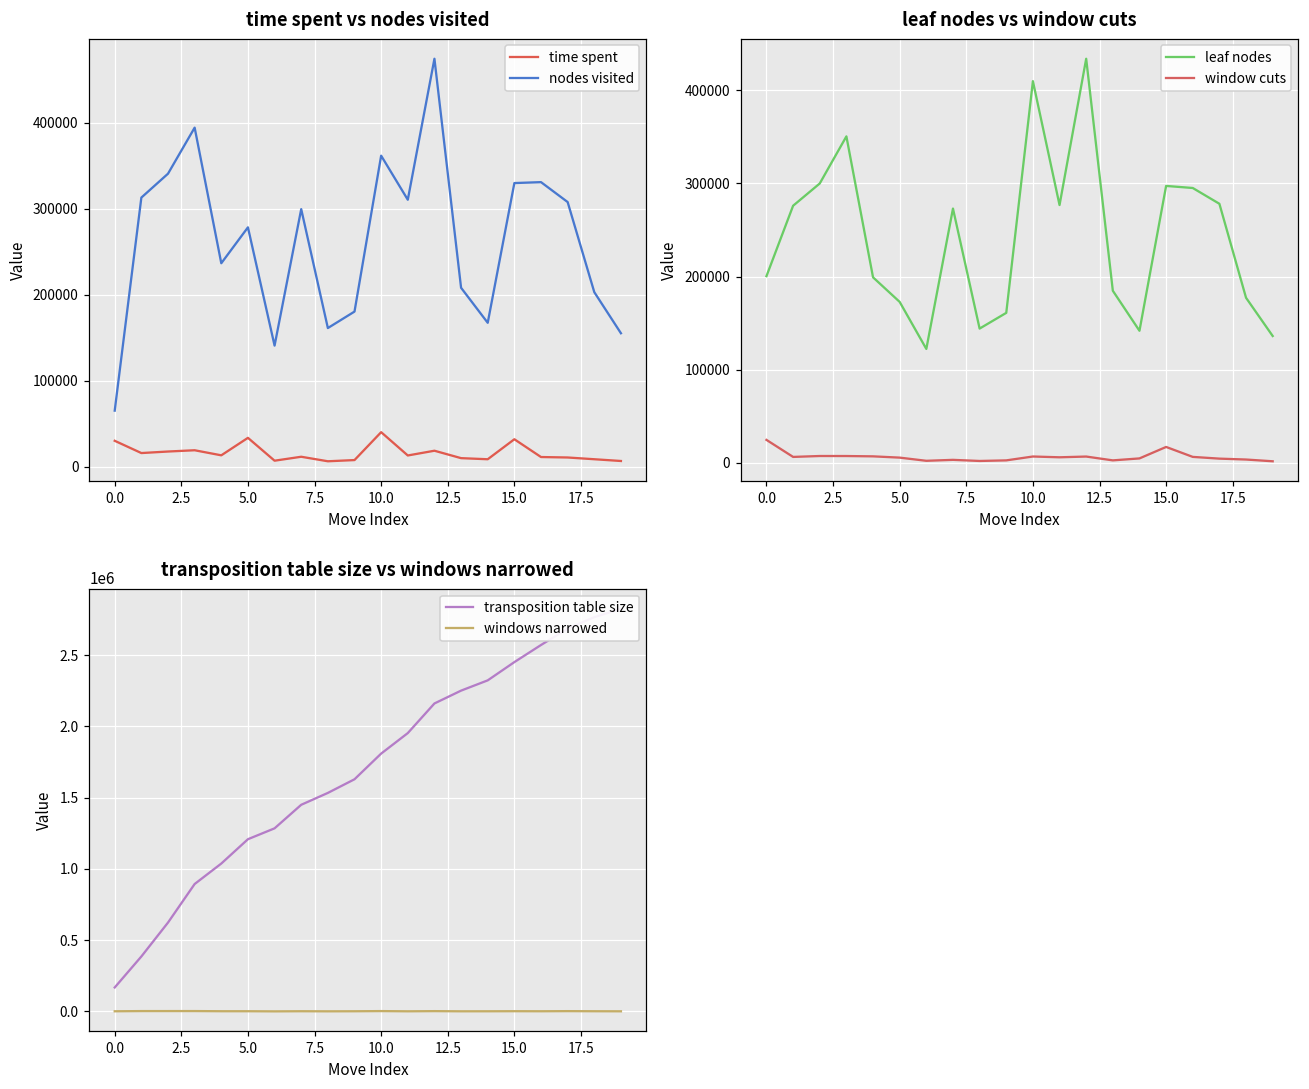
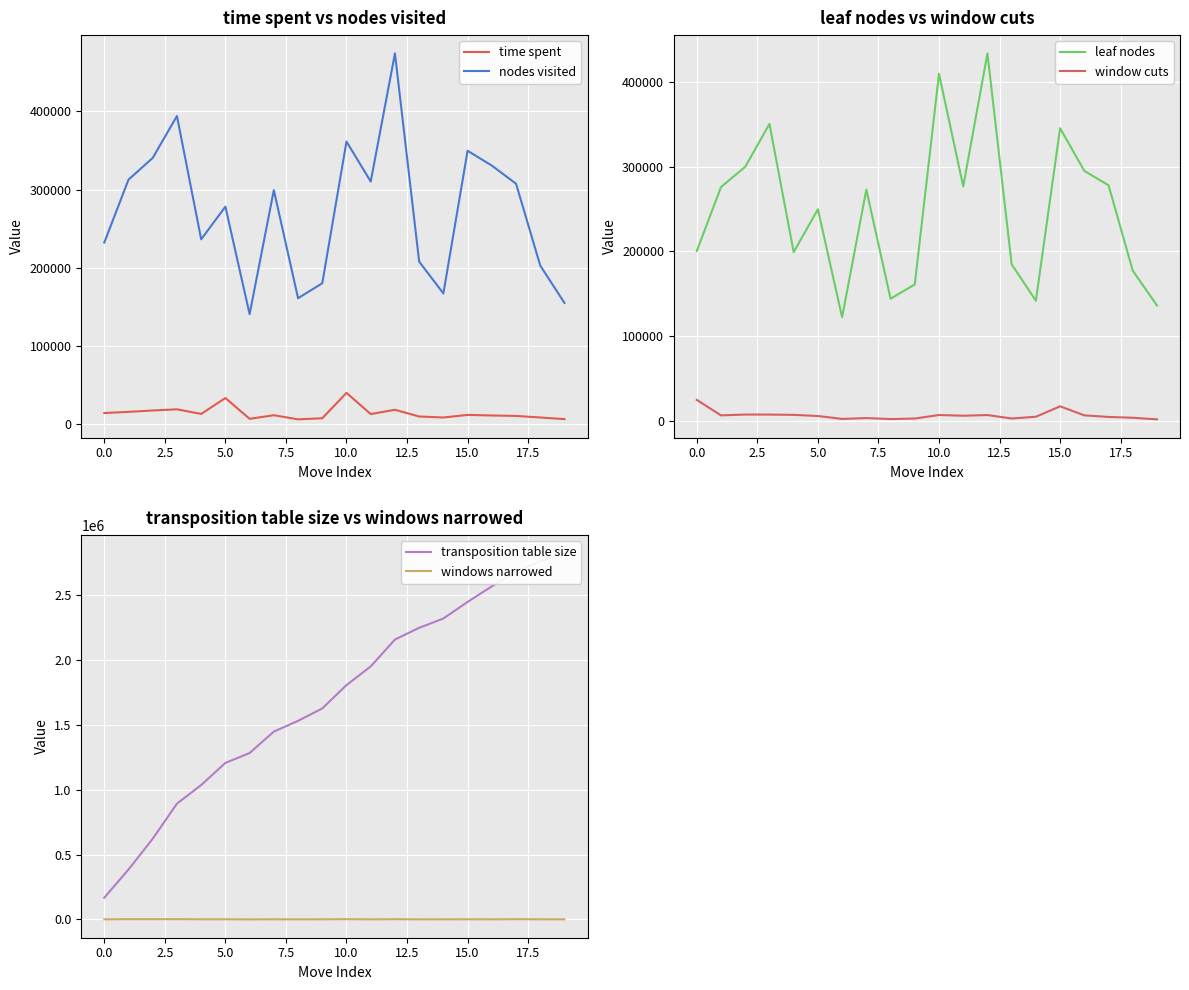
  {
    "time spent vs nodes visited": {
      "time spent": {
-       "0.0": 30000,
+       "0.0": 10000,
        "5.0": 30000,
        "10.0": 40000,
-       "15.0": 30000
+       "15.0": 10000
      },
      "nodes visited": {
-       "0.0": 70000,
+       "0.0": 230000,
        "5.0": 280000,
        "10.0": 360000,
-       "15.0": 330000
+       "15.0": 350000
      }
    },
    "leaf nodes vs window cuts": {
      "leaf nodes": {
        "0.0": 200000,
-       "5.0": 170000,
+       "5.0": 250000,
        "10.0": 410000,
-       "15.0": 300000
+       "15.0": 350000
      },
      "window cuts": {
        "0.0": 20000,
        "5.0": 10000,
        "10.0": 10000,
        "15.0": 20000
      }
    },
    "transposition table size vs windows narrowed": {
      "transposition table size": {
        "0.0": 170000,
        "5.0": 1210000,
        "10.0": 1810000,
        "15.0": 2450000
      },
      "windows narrowed": {
        "0.0": 0,
        "5.0": 0,
        "10.0": 0,
        "15.0": 0
      }
    }
  }
